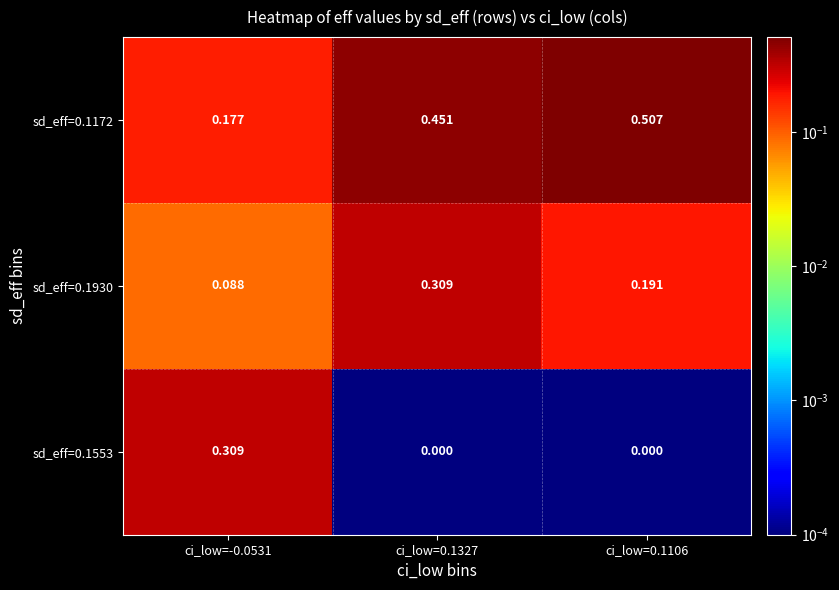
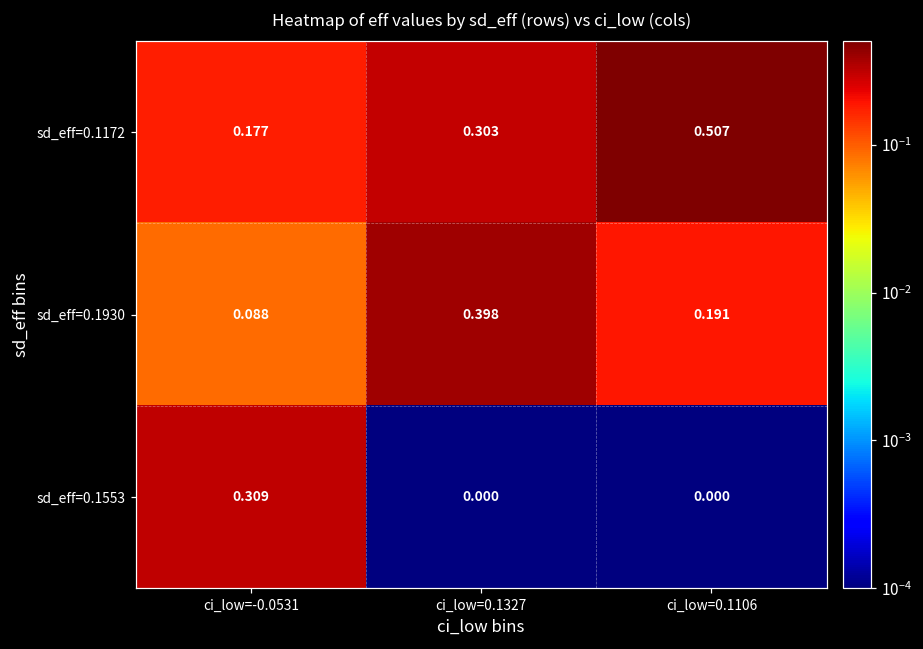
  {
    "sd_eff=0.1172": {
      "ci_low=-0.0531": 0.177,
-     "ci_low=0.1327": 0.451,
+     "ci_low=0.1327": 0.303,
      "ci_low=0.1106": 0.507
    },
    "sd_eff=0.1930": {
      "ci_low=-0.0531": 0.088,
-     "ci_low=0.1327": 0.309,
+     "ci_low=0.1327": 0.398,
      "ci_low=0.1106": 0.191
    },
    "sd_eff=0.1553": {
      "ci_low=-0.0531": 0.309,
      "ci_low=0.1327": 0.000,
      "ci_low=0.1106": 0.000
    }
  }
